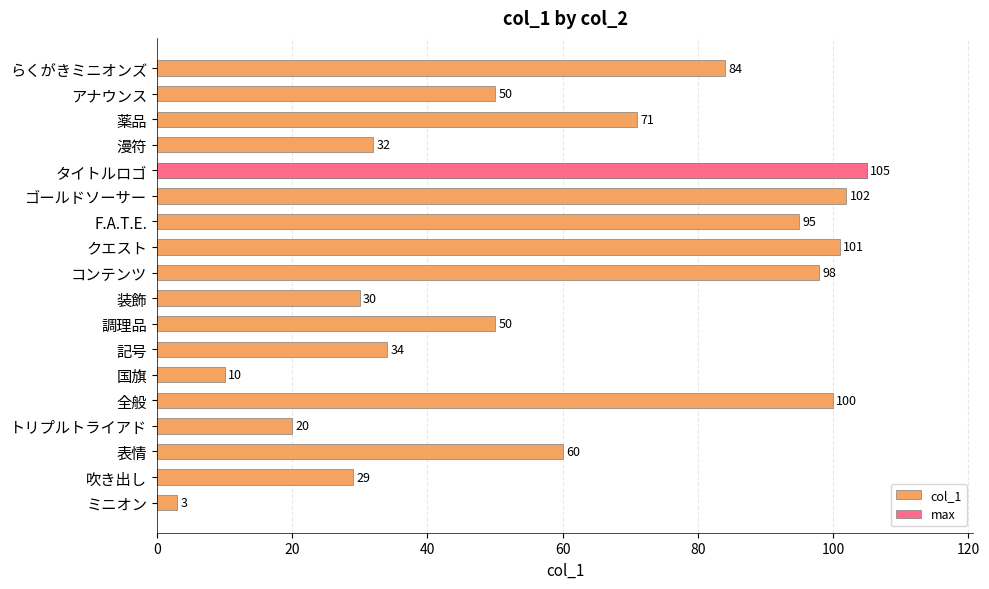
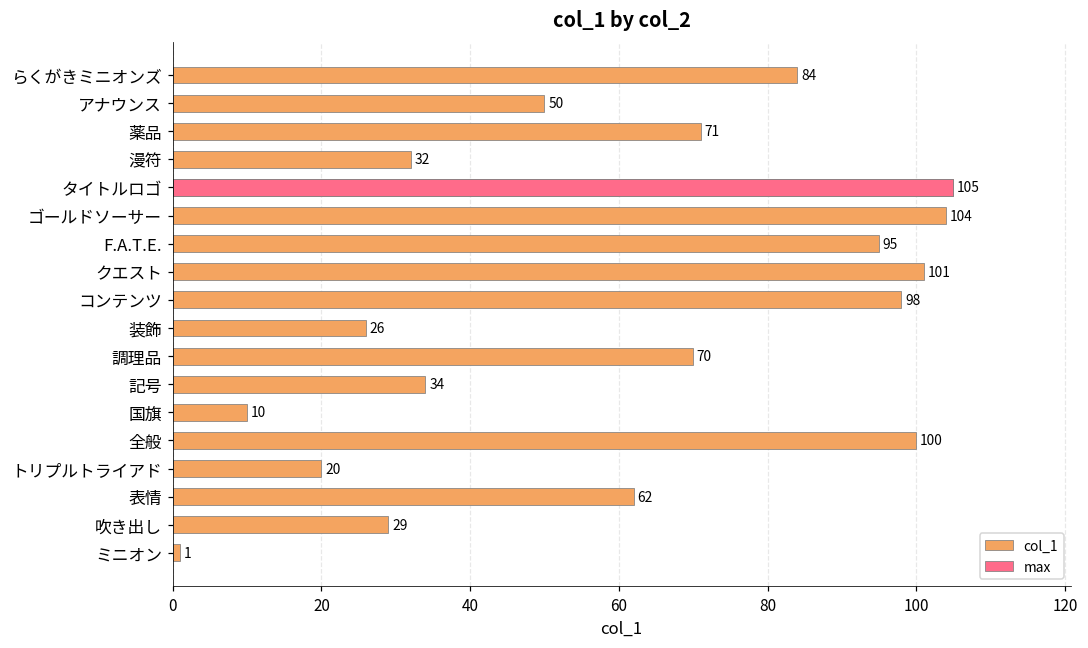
  {
    "col_1": {
      "らくがきミニオンズ": 84,
      "アナウンス": 50,
      "薬品": 71,
      "漫符": 32,
      "タイトルロゴ": 105,
-     "ゴールドソーサー": 102,
+     "ゴールドソーサー": 104,
      "F.A.T.E.": 95,
      "クエスト": 101,
      "コンテンツ": 98,
-     "装飾": 30,
-     "調理品": 50,
+     "装飾": 26,
+     "調理品": 70,
      "記号": 34,
      "国旗": 10,
      "全般": 100,
      "トリプルトライアド": 20,
-     "表情": 60,
+     "表情": 62,
      "吹き出し": 29,
-     "ミニオン": 3
+     "ミニオン": 1
    },
    "max": {
      "タイトルロゴ": 105
    }
  }
